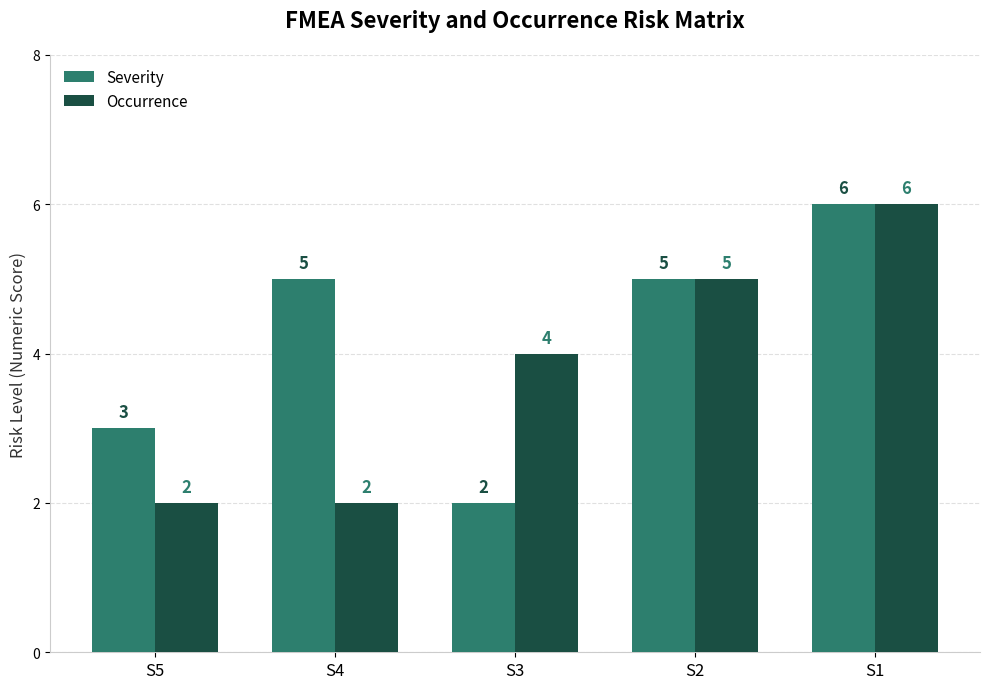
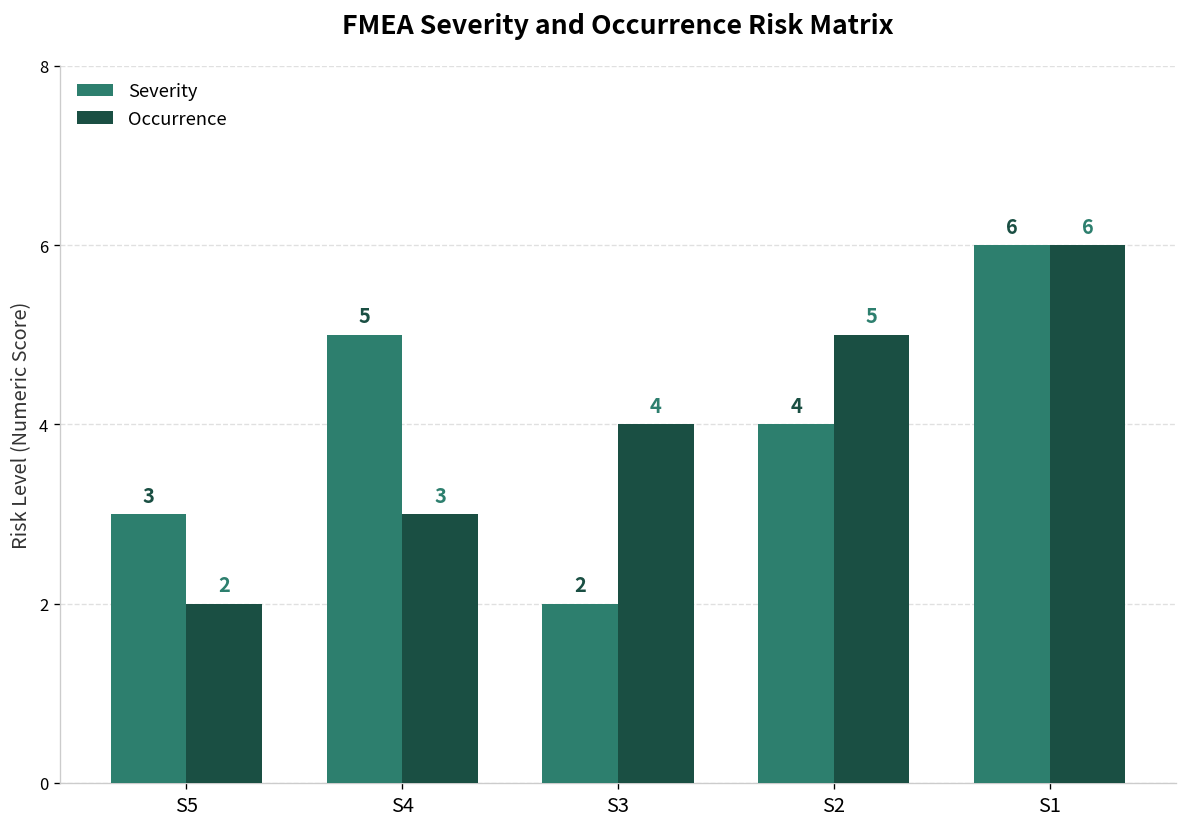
  {
    "Severity": {
      "S5": 3,
      "S4": 5,
      "S3": 2,
-     "S2": 5,
+     "S2": 4,
      "S1": 6
    },
    "Occurrence": {
      "S5": 2,
-     "S4": 2,
+     "S4": 3,
      "S3": 4,
      "S2": 5,
      "S1": 6
    }
  }
